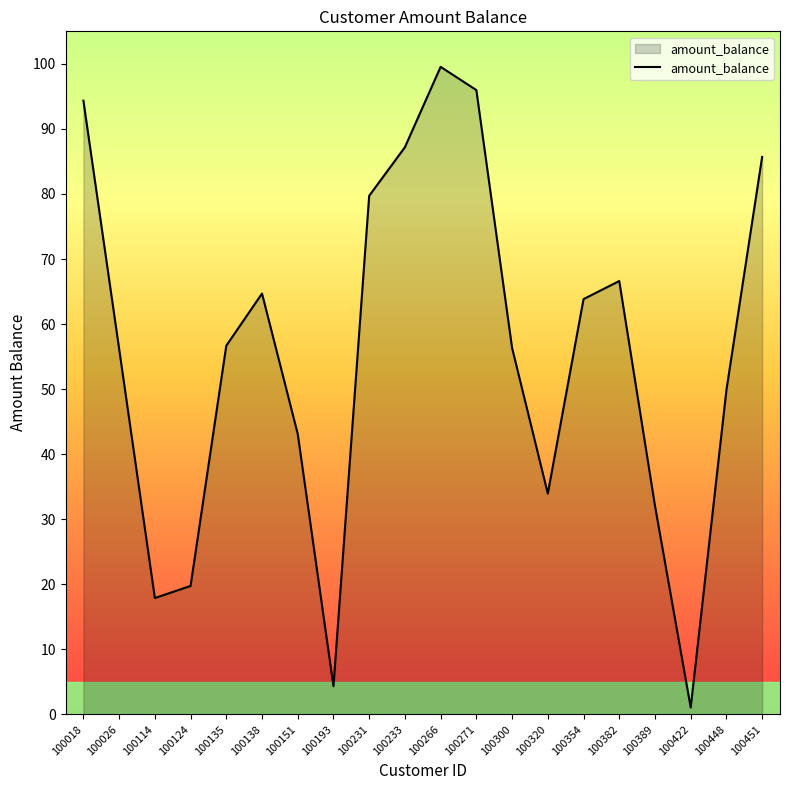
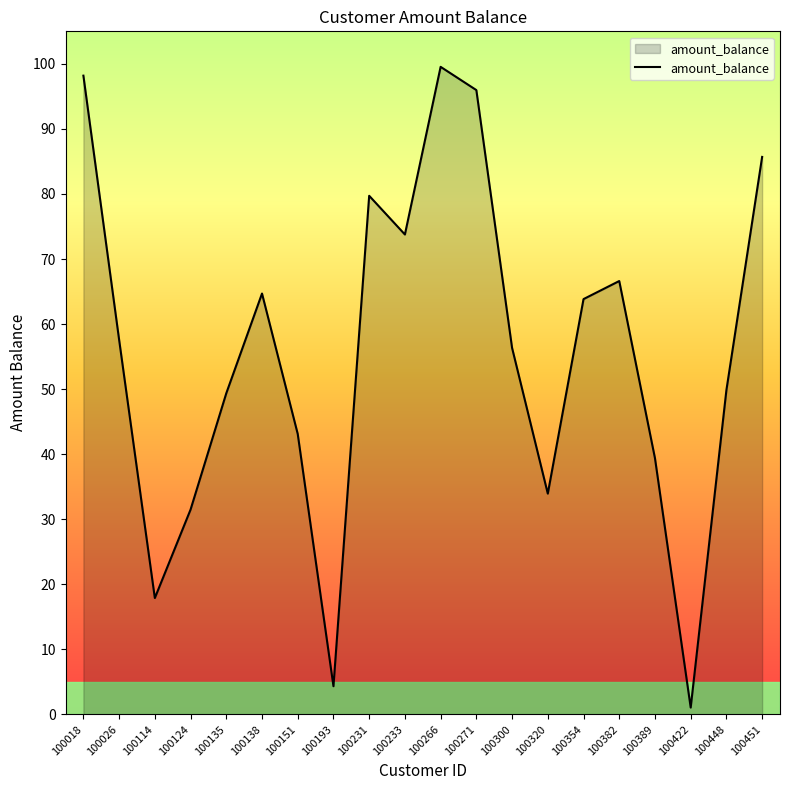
  {
-   "100018": 94,
-   "100026": 56,
+   "100018": 98,
+   "100026": 58,
    "100114": 18,
-   "100124": 20,
-   "100135": 57,
+   "100124": 31,
+   "100135": 49,
    "100138": 65,
    "100151": 43,
    "100231": 80,
-   "100233": 87,
+   "100233": 74,
    "100266": 100,
    "100271": 96,
    "100300": 56,
    "100320": 34,
    "100354": 64,
    "100382": 67,
-   "100389": 32,
+   "100389": 39,
    "100448": 50,
    "100451": 86
  }
